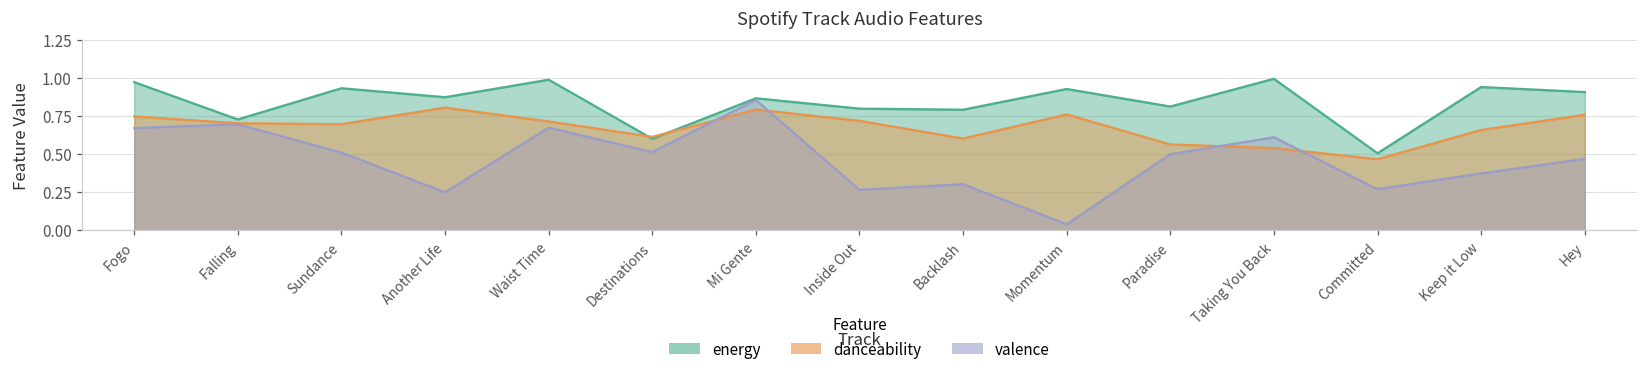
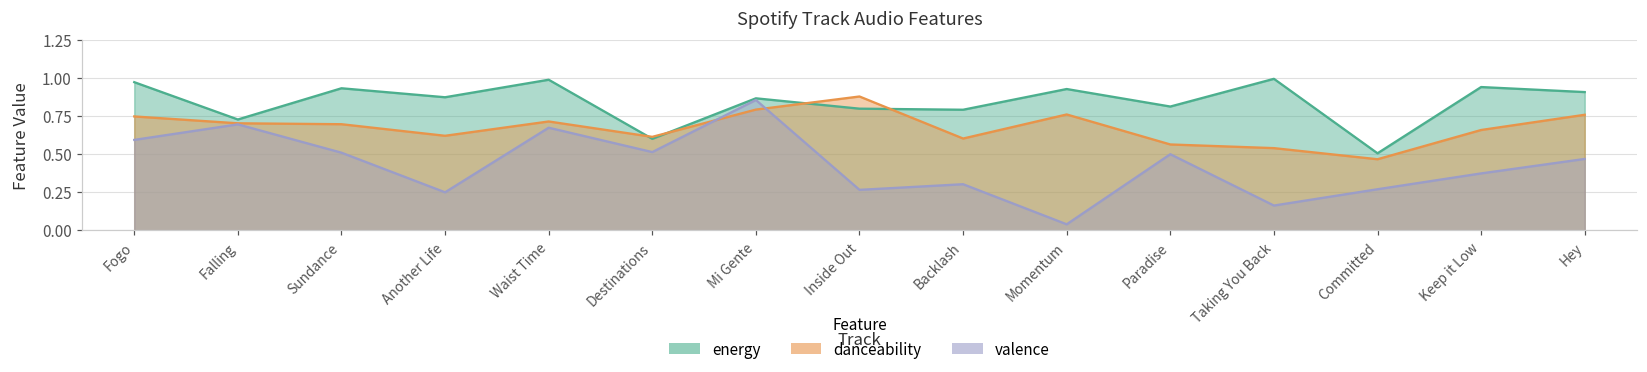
  {
    "energy": {
      "Fogo": 0.97,
      "Falling": 0.73,
      "Sundance": 0.93,
      "Another Life": 0.87,
      "Waist Time": 0.99,
      "Inside Out": 0.80,
      "Backlash": 0.79,
      "Momentum": 0.93,
      "Paradise": 0.81,
      "Taking You Back": 1.00,
      "Committed": 0.51,
      "Keep it Low": 0.94,
      "Hey": 0.91
    },
    "danceability": {
      "Fogo": 0.75,
      "Sundance": 0.70,
-     "Another Life": 0.81,
+     "Another Life": 0.62,
      "Waist Time": 0.72,
      "Mi Gente": 0.79,
-     "Inside Out": 0.72,
+     "Inside Out": 0.88,
      "Backlash": 0.60,
      "Momentum": 0.76,
      "Paradise": 0.56,
      "Taking You Back": 0.54,
      "Committed": 0.47,
      "Keep it Low": 0.66,
      "Hey": 0.76
    },
    "valence": {
-     "Fogo": 0.67,
+     "Fogo": 0.59,
      "Sundance": 0.51,
      "Another Life": 0.25,
      "Waist Time": 0.67,
      "Destinations": 0.51,
      "Inside Out": 0.27,
      "Backlash": 0.30,
      "Momentum": 0.04,
      "Paradise": 0.50,
-     "Taking You Back": 0.61,
+     "Taking You Back": 0.16,
      "Committed": 0.27,
      "Keep it Low": 0.37,
      "Hey": 0.47
    }
  }
